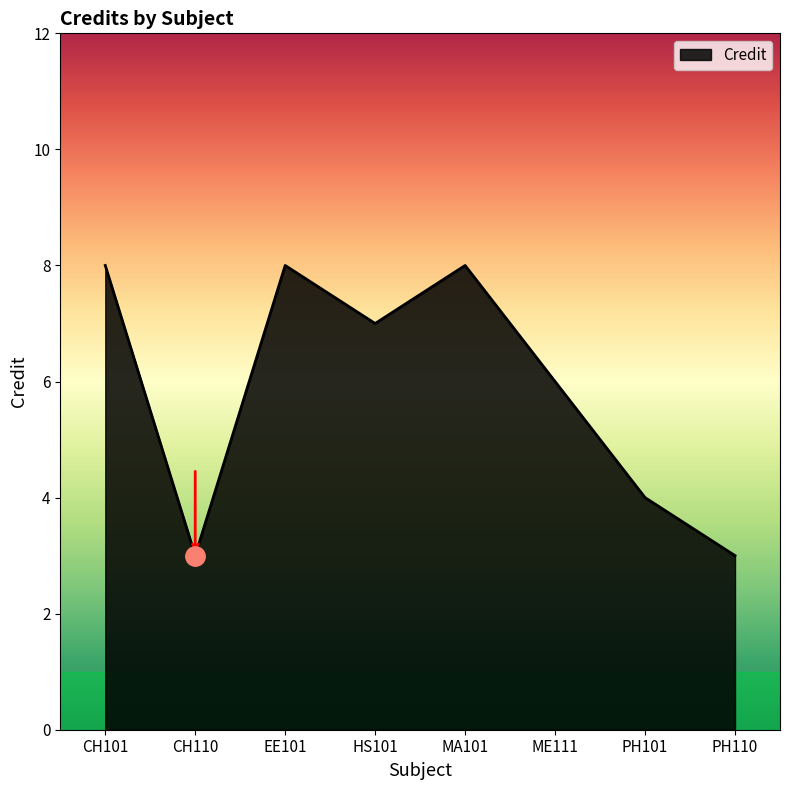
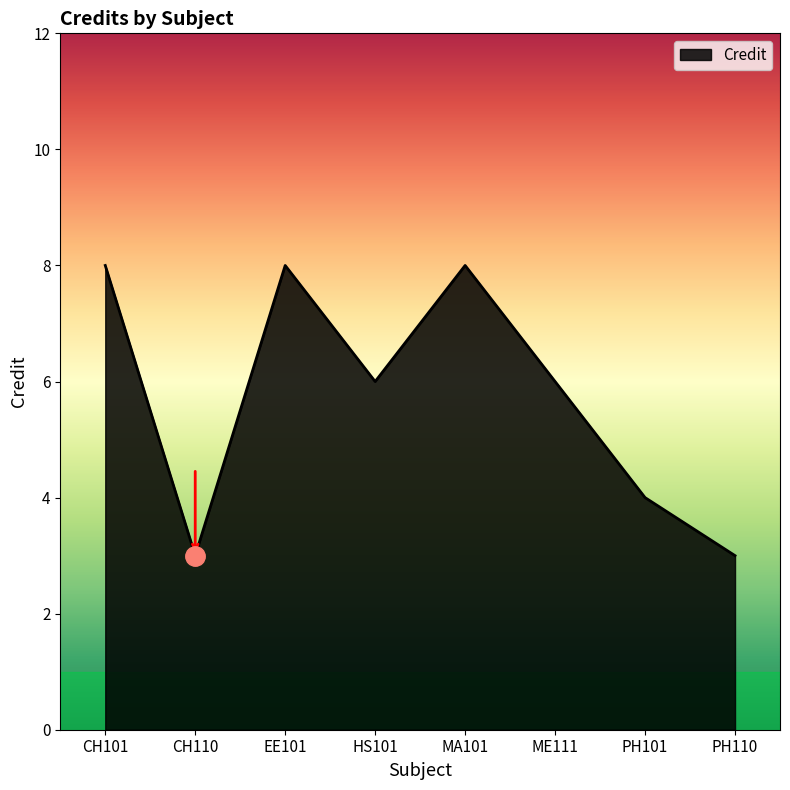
  {
    "Credit": {
      "CH101": 8,
      "EE101": 8,
-     "HS101": 7,
+     "HS101": 6,
      "MA101": 8,
      "ME111": 6,
      "PH101": 4,
      "PH110": 3
    }
  }
